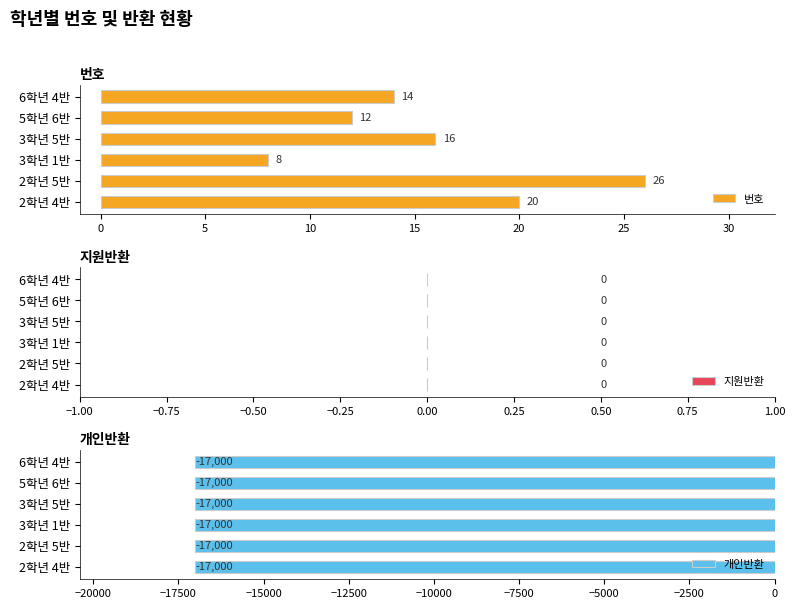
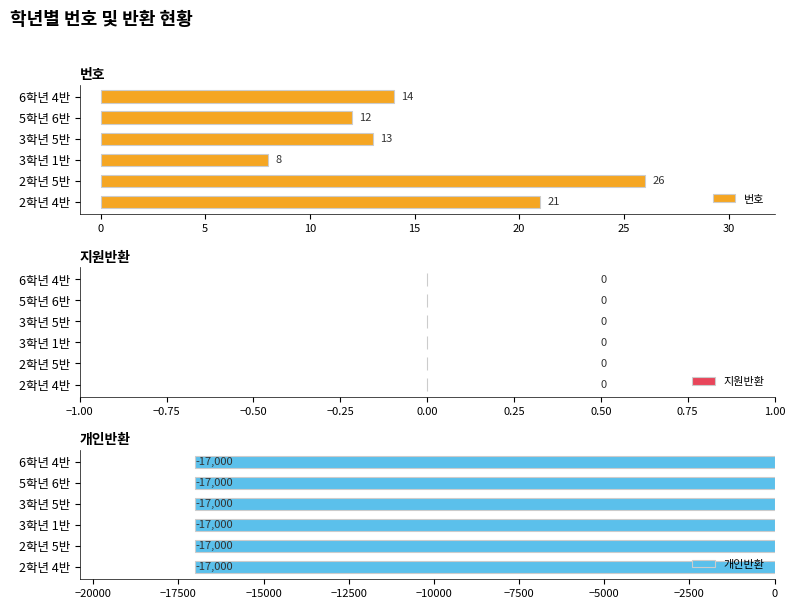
  {
    "번호": {
      "6학년 4반": "14",
      "5학년 6반": "12",
-     "3학년 5반": "16",
+     "3학년 5반": "13",
      "3학년 1반": "8",
      "2학년 5반": "26",
-     "2학년 4반": "20"
+     "2학년 4반": "21"
    },
    "지원반환": {
      "6학년 4반": "0.00",
      "5학년 6반": "0.00",
      "3학년 5반": "0.00",
      "3학년 1반": "0.00",
      "2학년 5반": "0.00",
      "2학년 4반": "0.00"
    },
    "개인반환": {
      "6학년 4반": "-17,000",
      "5학년 6반": "-17,000",
      "3학년 5반": "-17,000",
      "3학년 1반": "-17,000",
      "2학년 5반": "-17,000",
      "2학년 4반": "-17,000"
    }
  }
